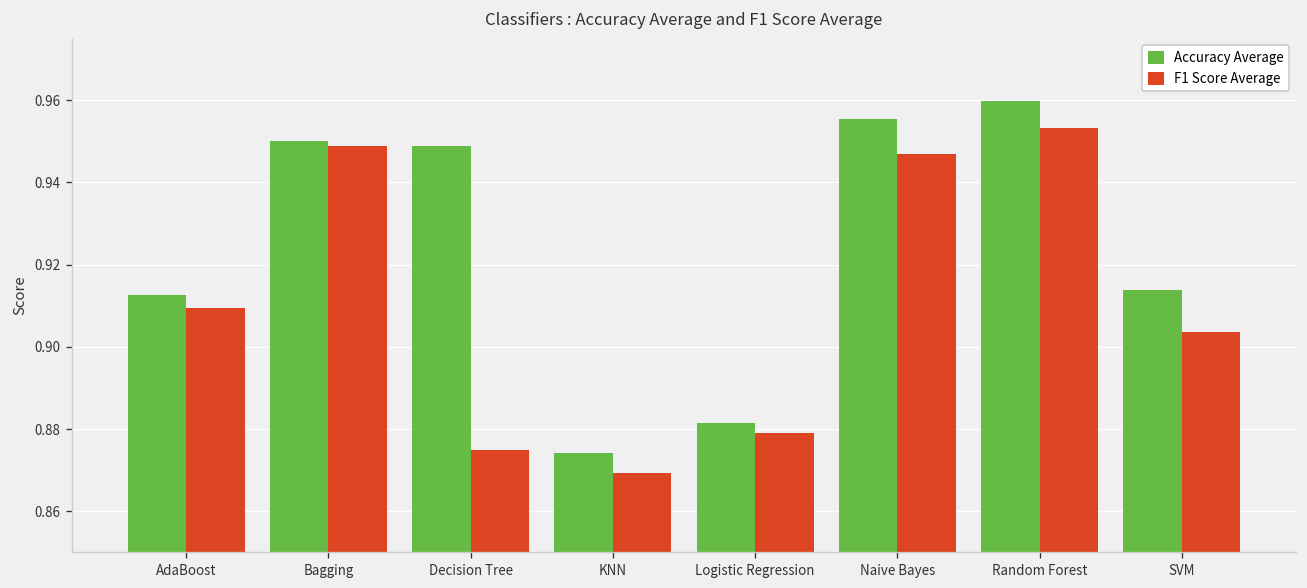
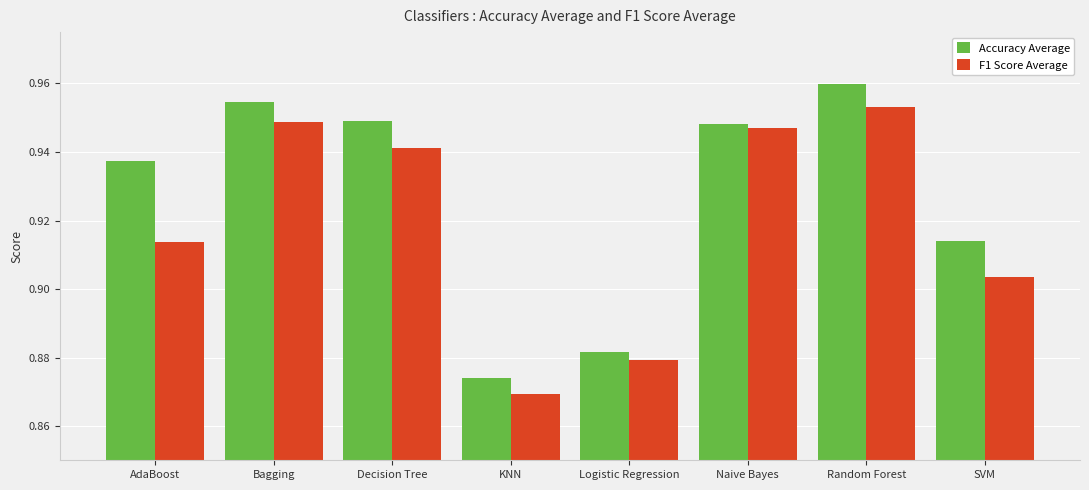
  {
    "Accuracy Average": {
-     "AdaBoost": 0.913,
-     "Bagging": 0.950,
+     "AdaBoost": 0.937,
+     "Bagging": 0.955,
      "Decision Tree": 0.949,
      "KNN": 0.874,
      "Logistic Regression": 0.881,
-     "Naive Bayes": 0.955,
+     "Naive Bayes": 0.948,
      "Random Forest": 0.960,
      "SVM": 0.914
    },
    "F1 Score Average": {
-     "AdaBoost": 0.909,
+     "AdaBoost": 0.914,
      "Bagging": 0.949,
-     "Decision Tree": 0.875,
+     "Decision Tree": 0.941,
      "KNN": 0.869,
      "Logistic Regression": 0.879,
      "Naive Bayes": 0.947,
      "Random Forest": 0.953,
      "SVM": 0.903
    }
  }
